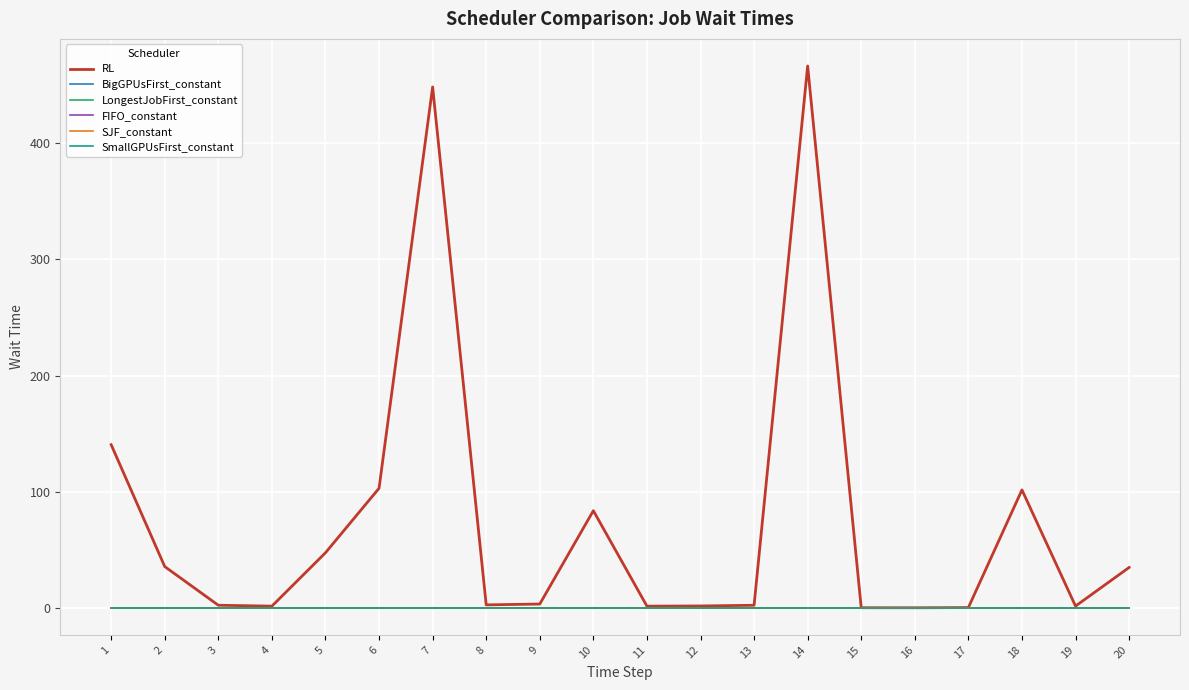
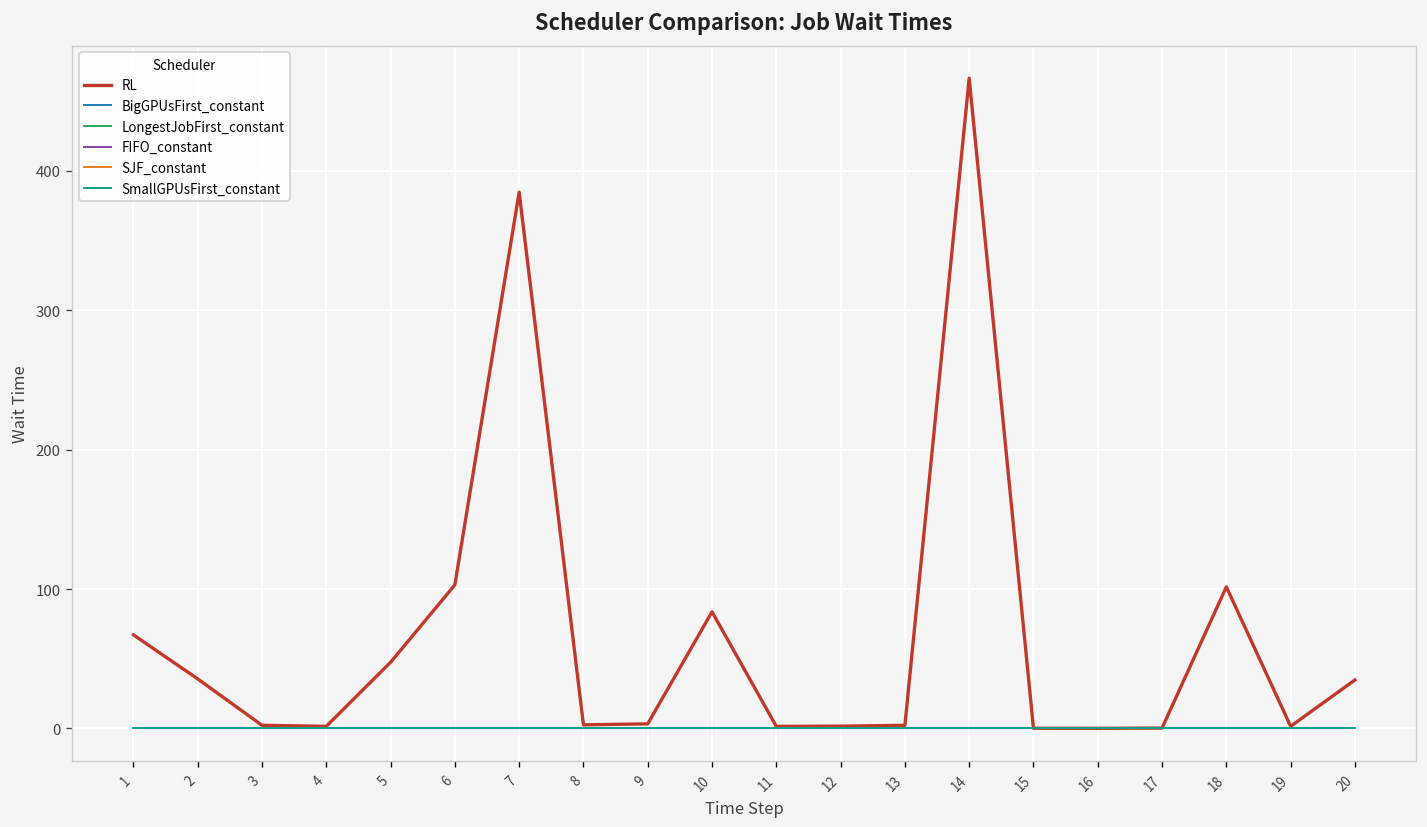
  {
    "RL": {
-     "1": 140,
+     "1": 67,
      "2": 35,
      "3": 2,
      "5": 47,
      "6": 103,
-     "7": 449,
+     "7": 385,
      "8": 3,
      "9": 3,
      "10": 84,
      "14": 467,
      "18": 102,
      "20": 35
    },
    "SmallGPUsFirst_constant": {
      "1": 0,
      "2": 0,
      "3": 0,
      "5": 0,
      "6": 0,
      "7": 0,
      "8": 0,
      "9": 0,
      "10": 0,
      "14": 0,
      "18": 0,
      "20": 0
    }
  }
